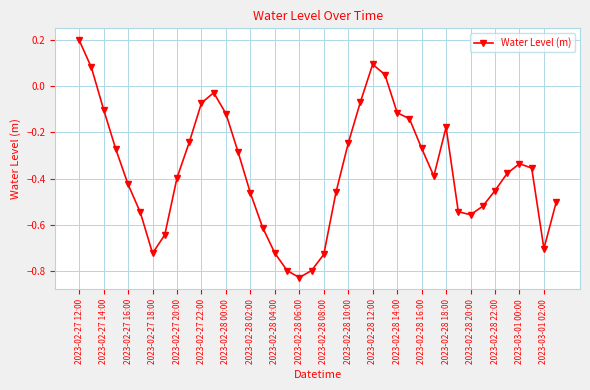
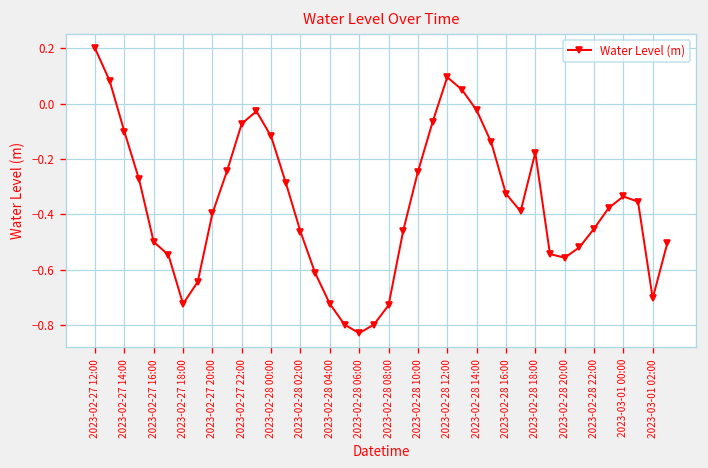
  {
    "2023-02-27 12:00": 0.20,
    "2023-02-27 14:00": -0.10,
-   "2023-02-27 16:00": -0.43,
+   "2023-02-27 16:00": -0.50,
    "2023-02-27 18:00": -0.72,
    "2023-02-27 20:00": -0.40,
    "2023-02-27 22:00": -0.07,
    "2023-02-28 00:00": -0.12,
    "2023-02-28 02:00": -0.46,
    "2023-02-28 04:00": -0.72,
    "2023-02-28 06:00": -0.83,
    "2023-02-28 08:00": -0.73,
    "2023-02-28 10:00": -0.25,
    "2023-02-28 12:00": 0.10,
-   "2023-02-28 14:00": -0.11,
-   "2023-02-28 16:00": -0.27,
+   "2023-02-28 14:00": -0.02,
+   "2023-02-28 16:00": -0.33,
    "2023-02-28 18:00": -0.18,
    "2023-02-28 20:00": -0.56,
    "2023-02-28 22:00": -0.45,
    "2023-03-01 00:00": -0.34,
    "2023-03-01 02:00": -0.70
  }
